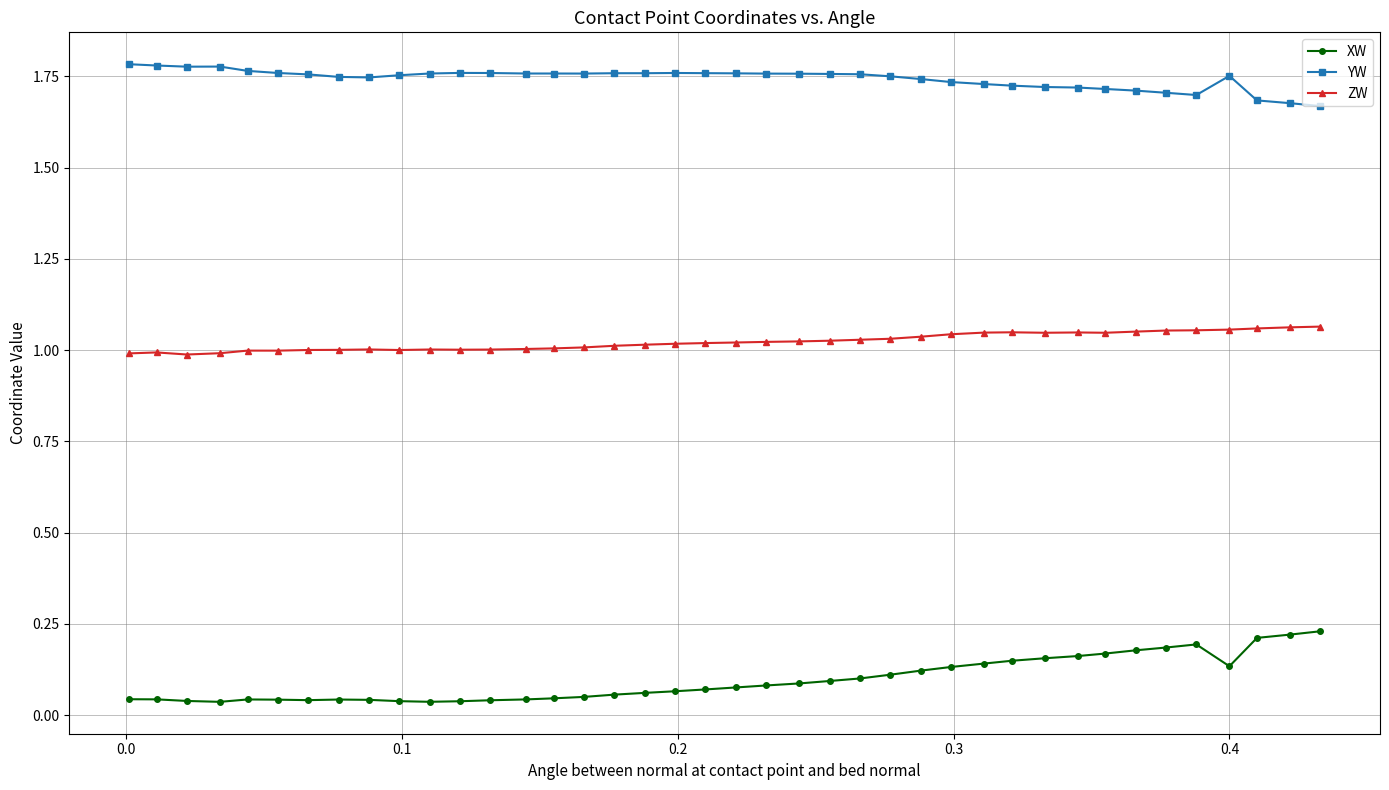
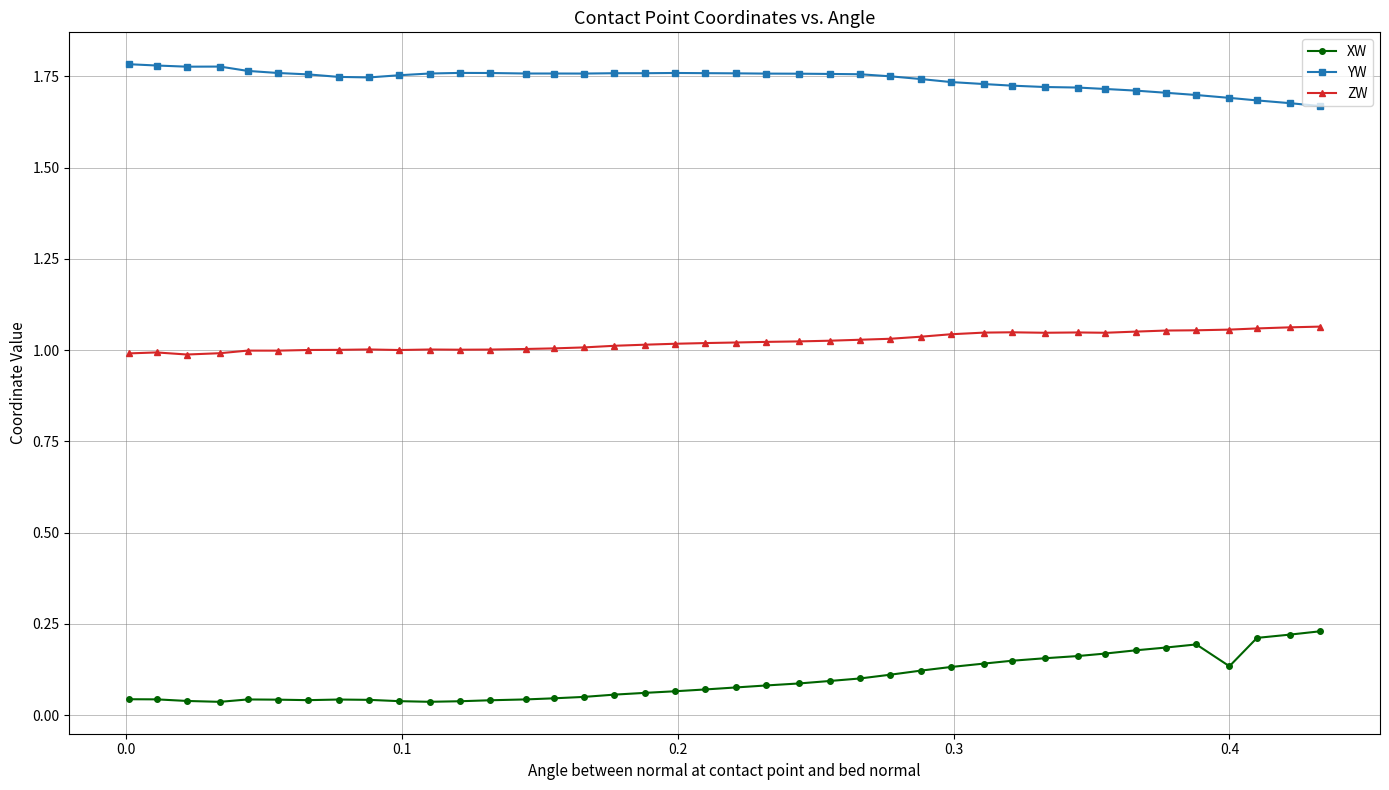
  {
    "XW": {
      "0.4": 0.13
    },
    "YW": {
-     "0.4": 1.75
+     "0.4": 1.69
    },
    "ZW": {
      "0.4": 1.06
    }
  }
